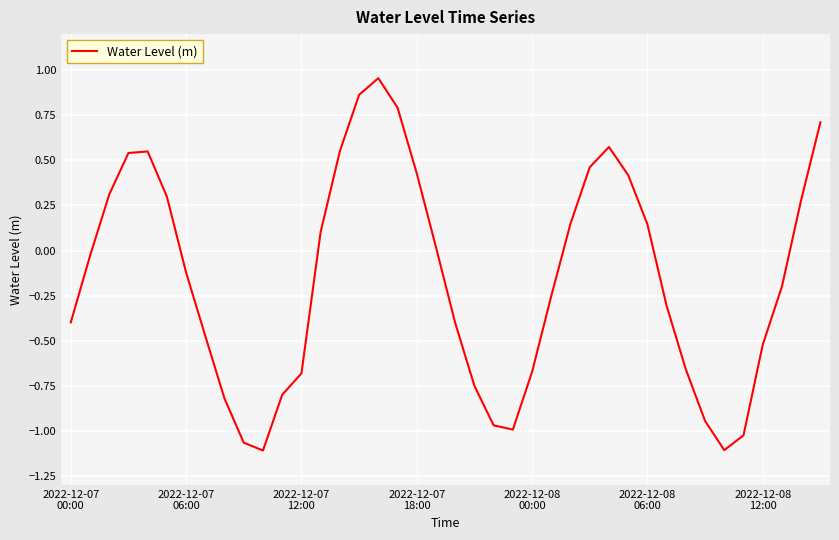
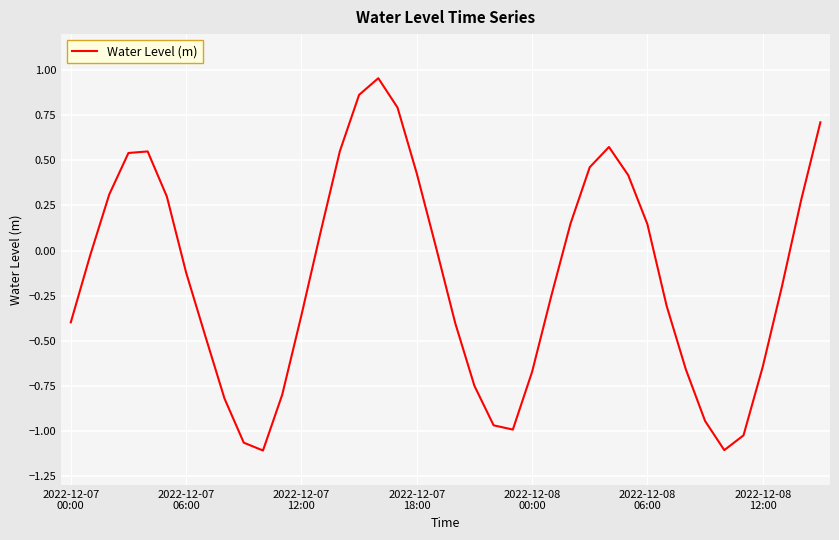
  {
    "2022-12-07 00:00": -0.40,
    "2022-12-07 06:00": -0.12,
-   "2022-12-07 12:00": -0.68,
+   "2022-12-07 12:00": -0.36,
    "2022-12-07 18:00": 0.43,
    "2022-12-08 00:00": -0.67,
    "2022-12-08 06:00": 0.15,
-   "2022-12-08 12:00": -0.52
+   "2022-12-08 12:00": -0.64
  }
